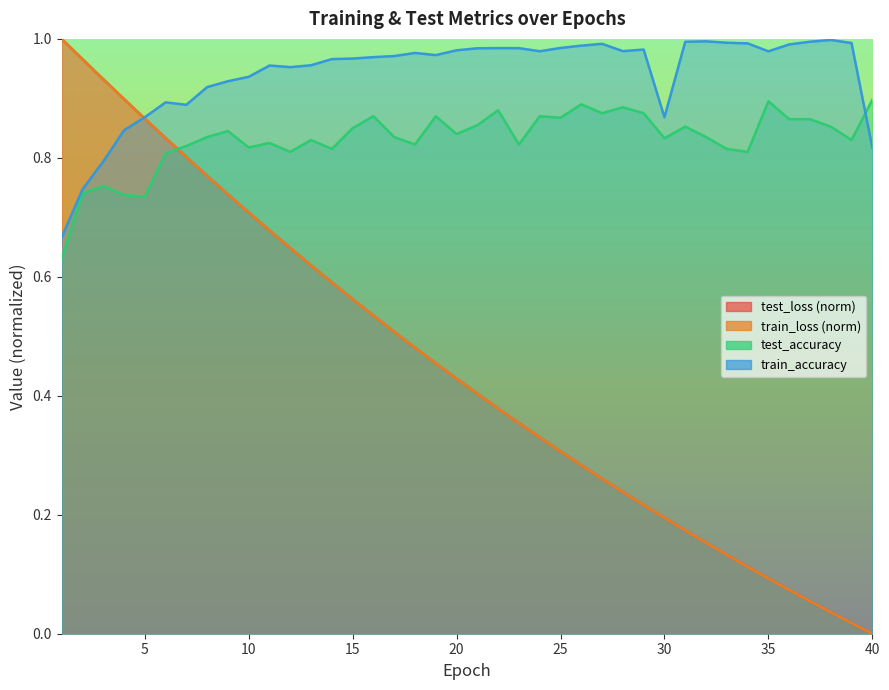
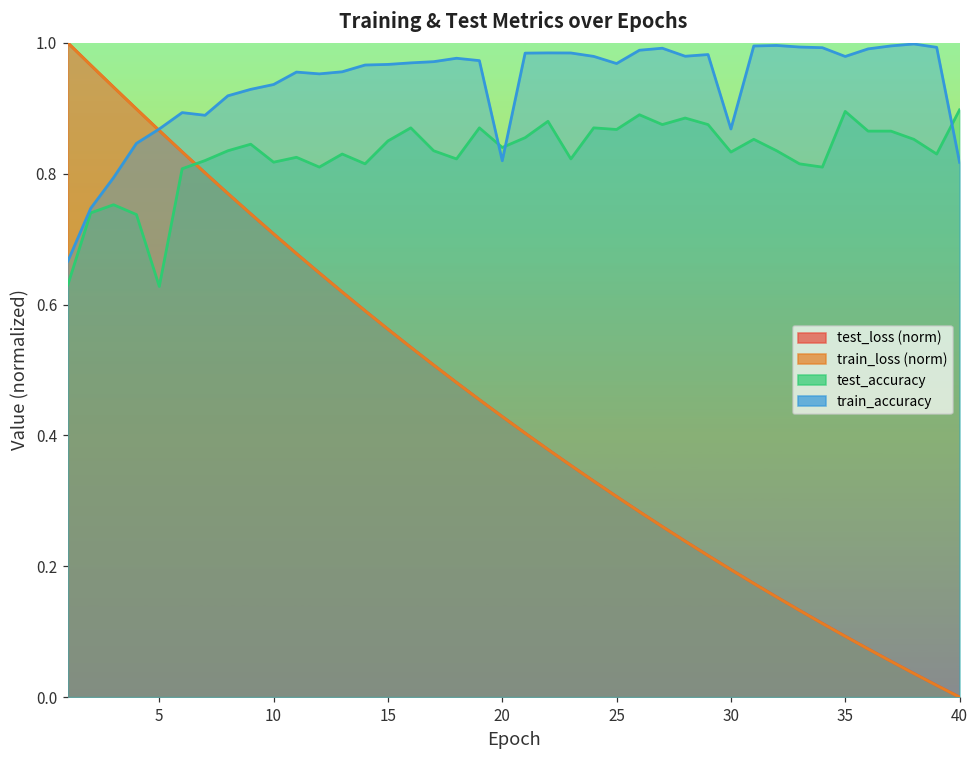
  {
    "test_accuracy": {
-     "5": 0.74,
+     "5": 0.63,
      "10": 0.82,
      "15": 0.85,
      "20": 0.84,
      "25": 0.87,
      "30": 0.83,
      "35": 0.90,
      "40": 0.90
    },
    "train_accuracy": {
      "10": 0.94,
      "15": 0.97,
-     "20": 0.98,
-     "25": 0.98,
+     "20": 0.82,
+     "25": 0.97,
      "30": 0.87,
      "35": 0.98,
      "40": 0.82
    }
  }
